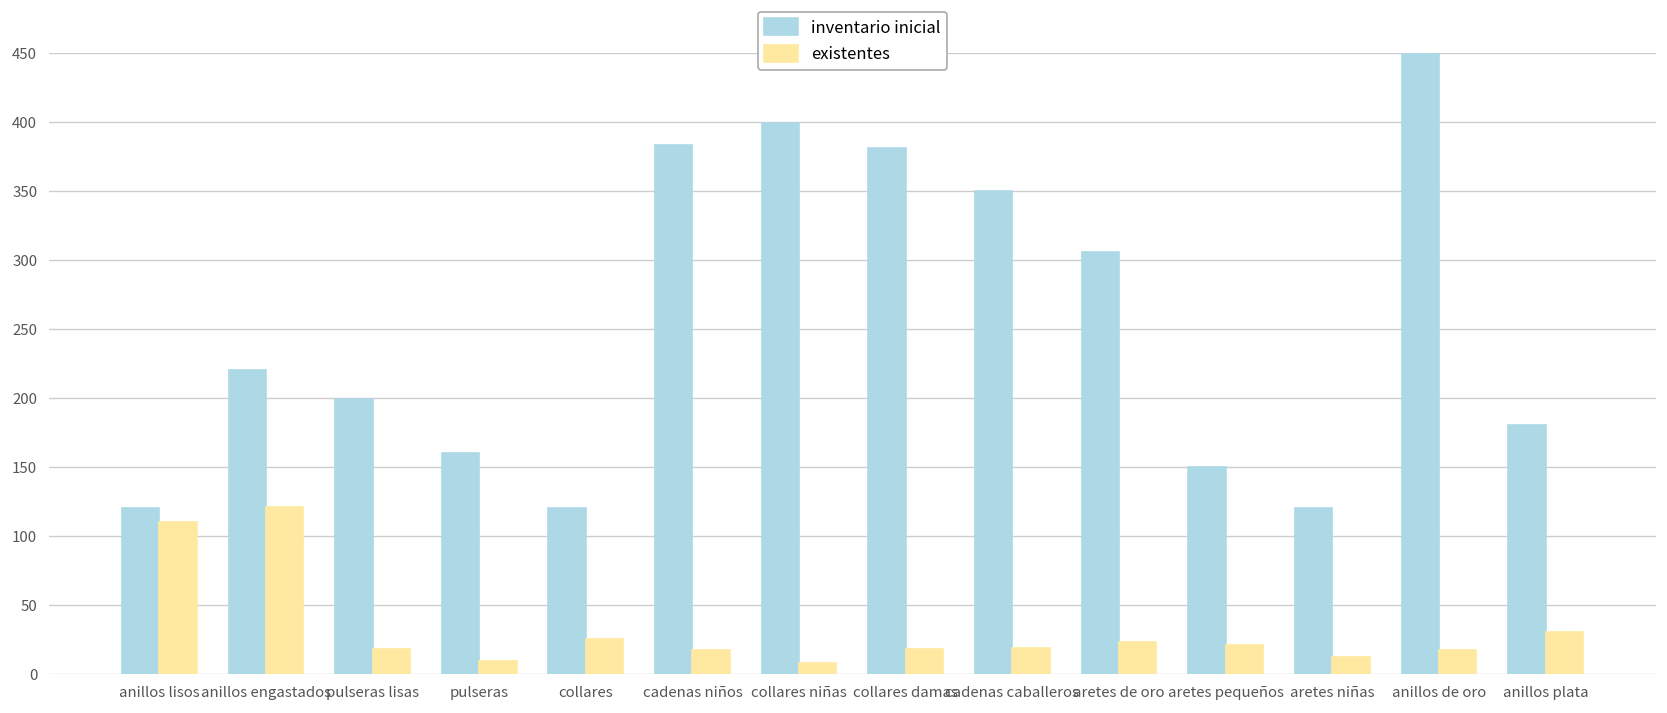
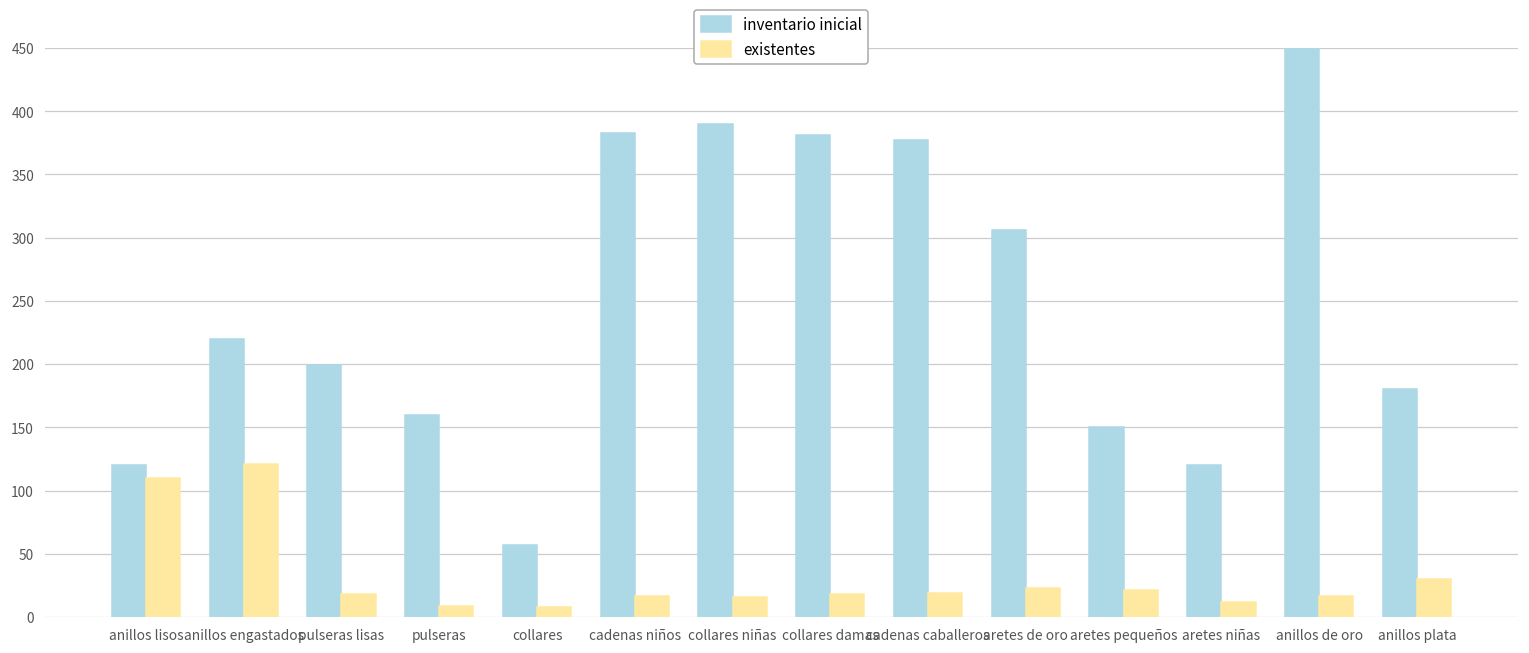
  {
    "inventario inicial": {
      "anillos lisos": 120,
      "anillos engastados": 220,
      "pulseras lisas": 199,
      "pulseras": 160,
-     "collares": 120,
+     "collares": 57,
      "cadenas niños": 383,
-     "collares niñas": 399,
+     "collares niñas": 390,
      "collares damas": 381,
-     "cadenas caballeros": 350,
+     "cadenas caballeros": 377,
      "aretes de oro": 306,
      "aretes pequeños": 150,
      "aretes niñas": 120,
      "anillos de oro": 450,
      "anillos plata": 180
    },
    "existentes": {
      "anillos lisos": 110,
      "anillos engastados": 121,
      "pulseras lisas": 18,
      "pulseras": 9,
-     "collares": 25,
+     "collares": 8,
      "cadenas niños": 17,
-     "collares niñas": 8,
+     "collares niñas": 16,
      "collares damas": 18,
      "cadenas caballeros": 19,
      "aretes de oro": 23,
      "aretes pequeños": 21,
      "aretes niñas": 12,
      "anillos de oro": 17,
      "anillos plata": 30
    }
  }
